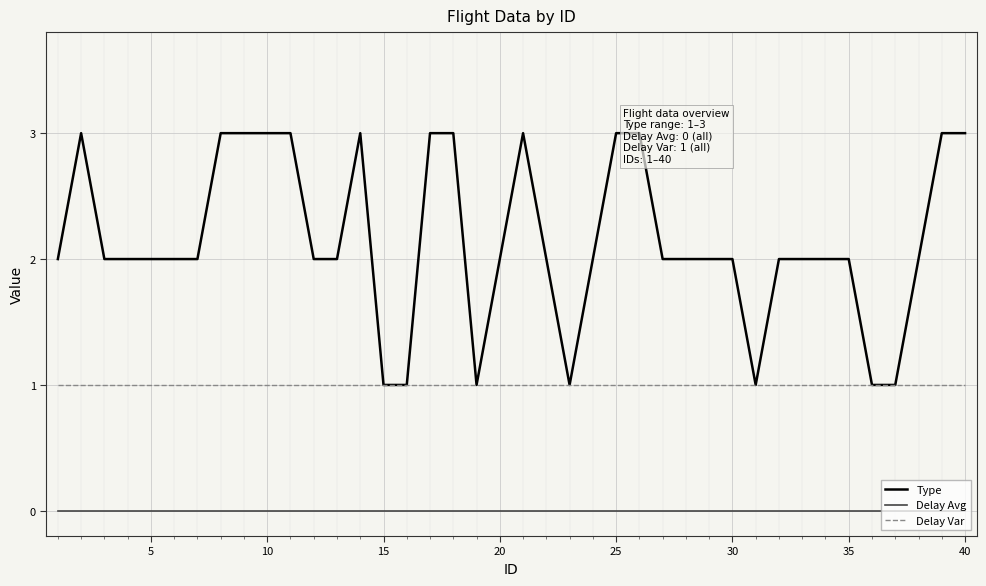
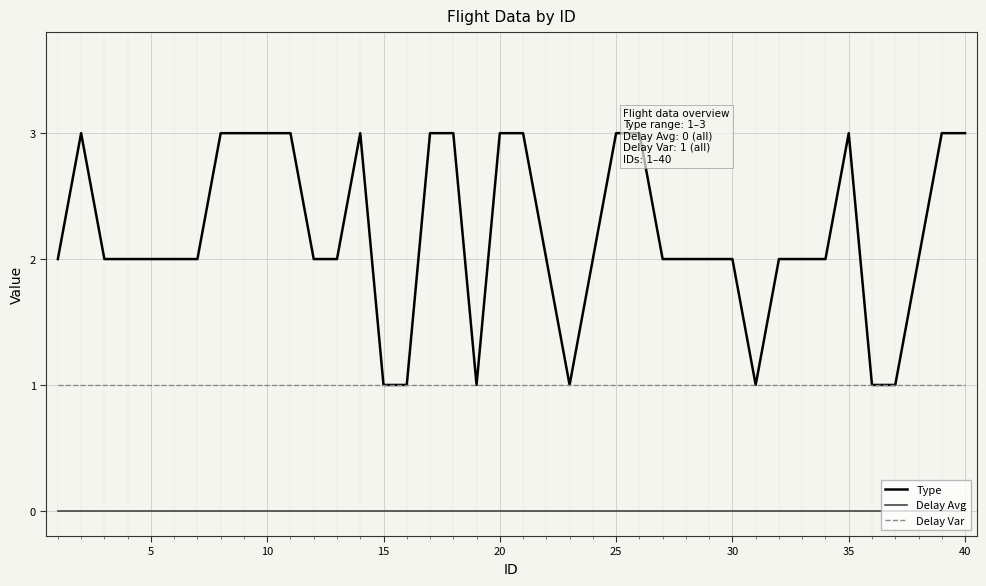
  {
    "Type": {
      "5": 2,
      "10": 3,
-     "20": 2,
+     "20": 3,
      "25": 3,
      "30": 2,
-     "35": 2,
+     "35": 3,
      "40": 3
    },
    "Delay Avg": {
      "5": 0,
      "10": 0,
      "15": 0,
      "20": 0,
      "25": 0,
      "30": 0,
      "35": 0
    },
    "Delay Var": {
      "5": 1,
      "10": 1,
      "20": 1,
      "25": 1,
      "30": 1,
      "35": 1,
      "40": 1
    }
  }
